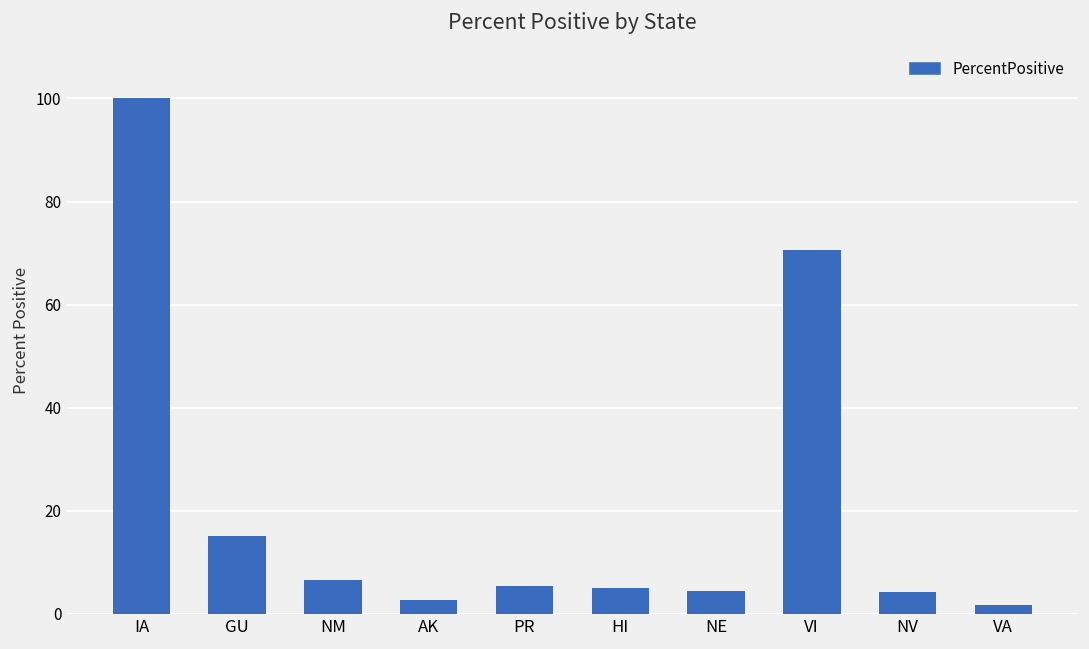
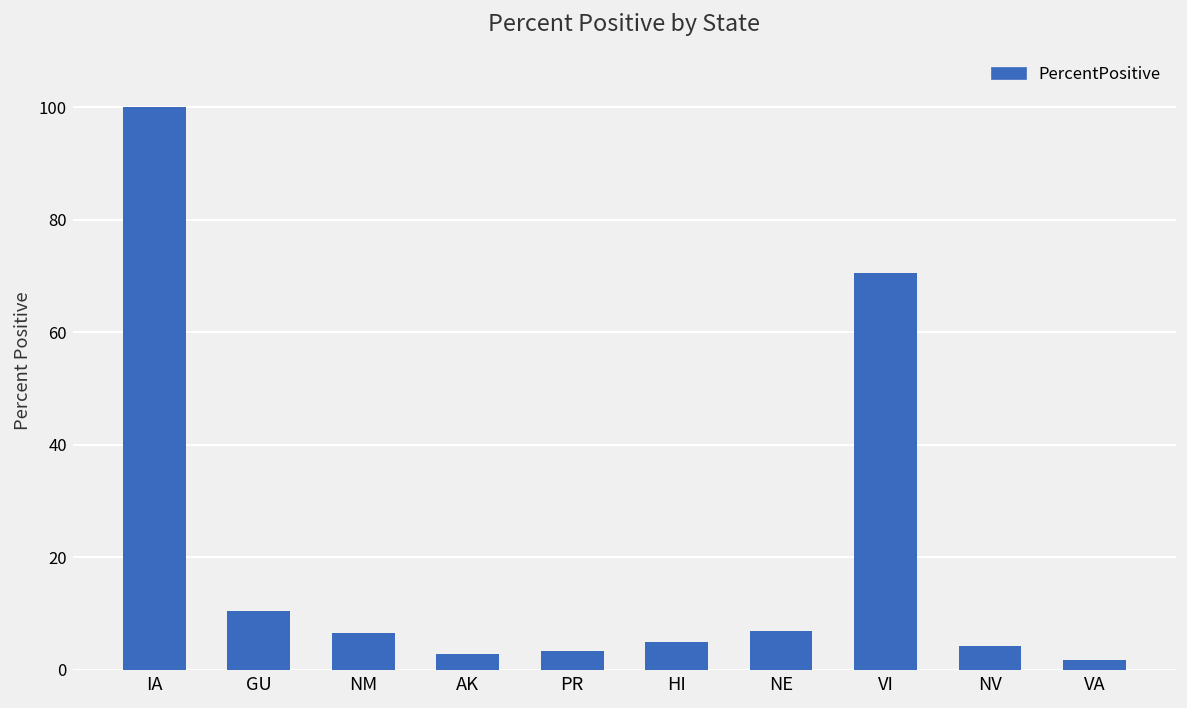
  {
    "IA": 100,
-   "GU": 15,
+   "GU": 10,
    "NM": 6,
    "AK": 3,
-   "PR": 5,
+   "PR": 3,
    "HI": 5,
-   "NE": 4,
+   "NE": 7,
    "VI": 71,
    "NV": 4,
    "VA": 2
  }
